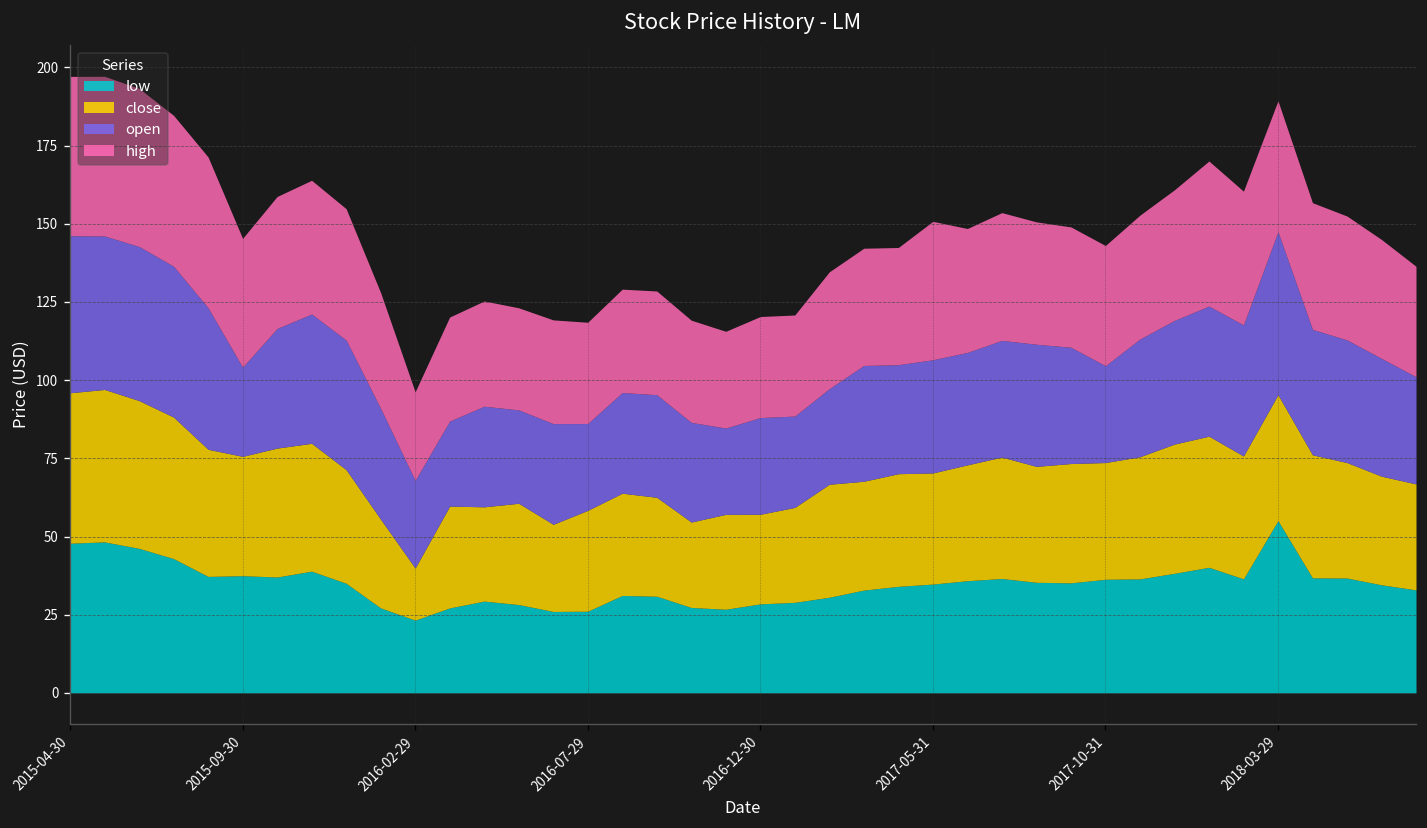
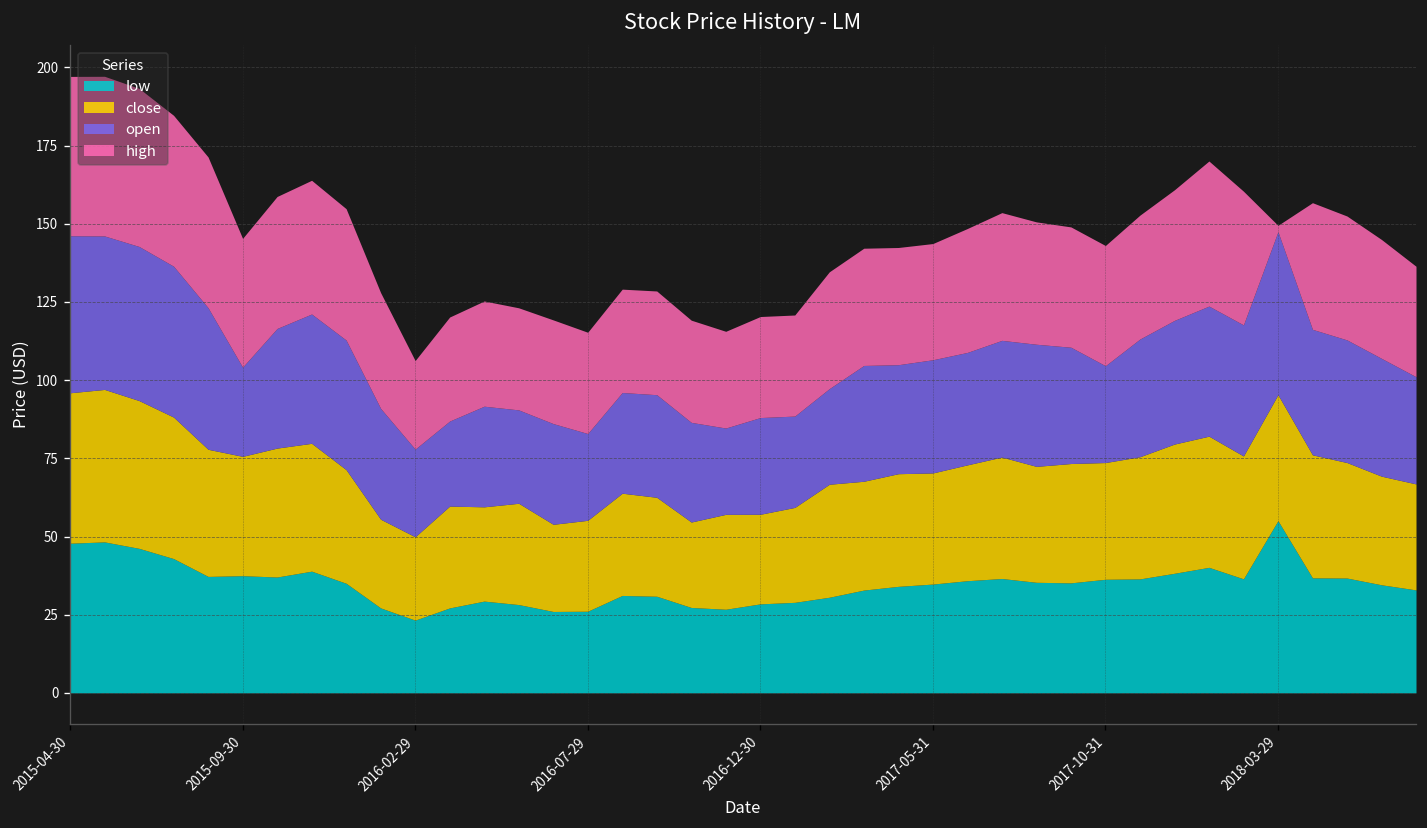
  {
    "low": {
      "2015-04-30": 48,
      "2015-09-30": 37,
      "2016-02-29": 23,
      "2016-07-29": 26,
      "2016-12-30": 28,
      "2017-05-31": 35,
      "2017-10-31": 36,
      "2018-03-29": 55
    },
    "close": {
      "2015-04-30": 48,
      "2015-09-30": 38,
-     "2016-02-29": 17,
-     "2016-07-29": 32,
+     "2016-02-29": 27,
+     "2016-07-29": 29,
      "2016-12-30": 29,
      "2017-05-31": 36,
      "2017-10-31": 37,
      "2018-03-29": 40
    },
    "open": {
      "2015-04-30": 50,
      "2015-09-30": 29,
      "2016-02-29": 28,
      "2016-07-29": 28,
      "2016-12-30": 31,
      "2017-05-31": 36,
      "2017-10-31": 31,
      "2018-03-29": 52
    },
    "high": {
      "2015-04-30": 51,
      "2015-09-30": 41,
      "2016-02-29": 28,
      "2016-07-29": 32,
      "2016-12-30": 32,
-     "2017-05-31": 44,
+     "2017-05-31": 37,
      "2017-10-31": 38,
-     "2018-03-29": 42
+     "2018-03-29": 2
    }
  }
